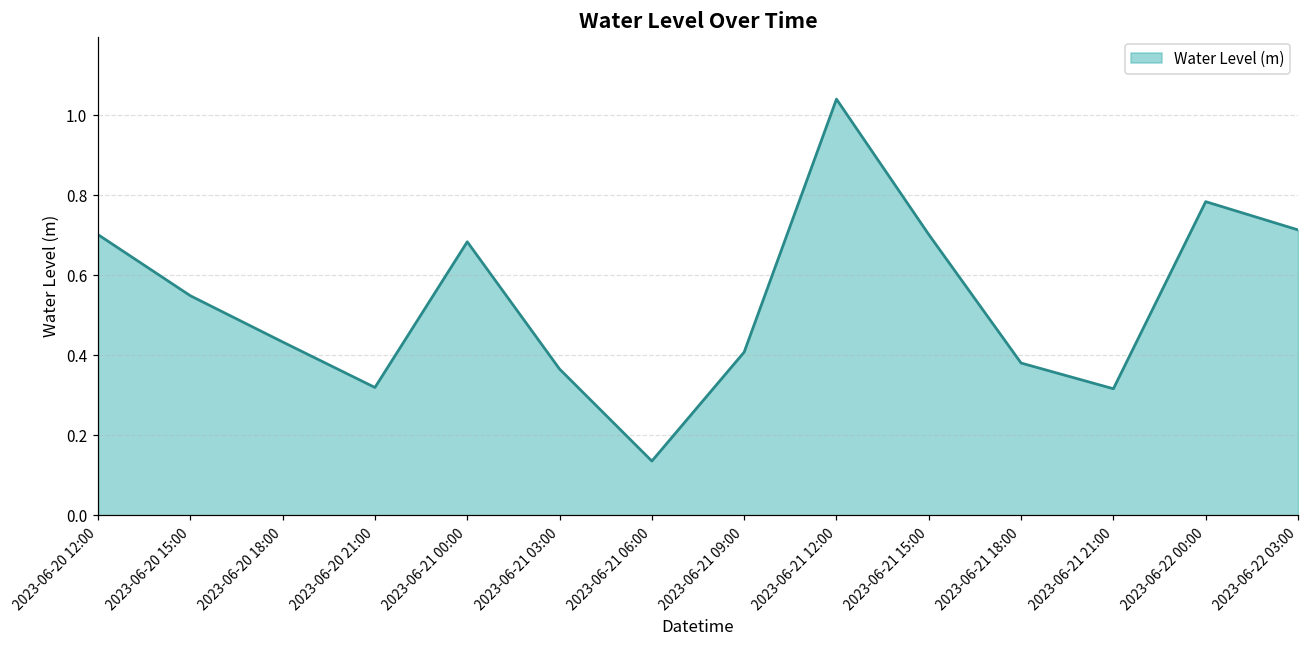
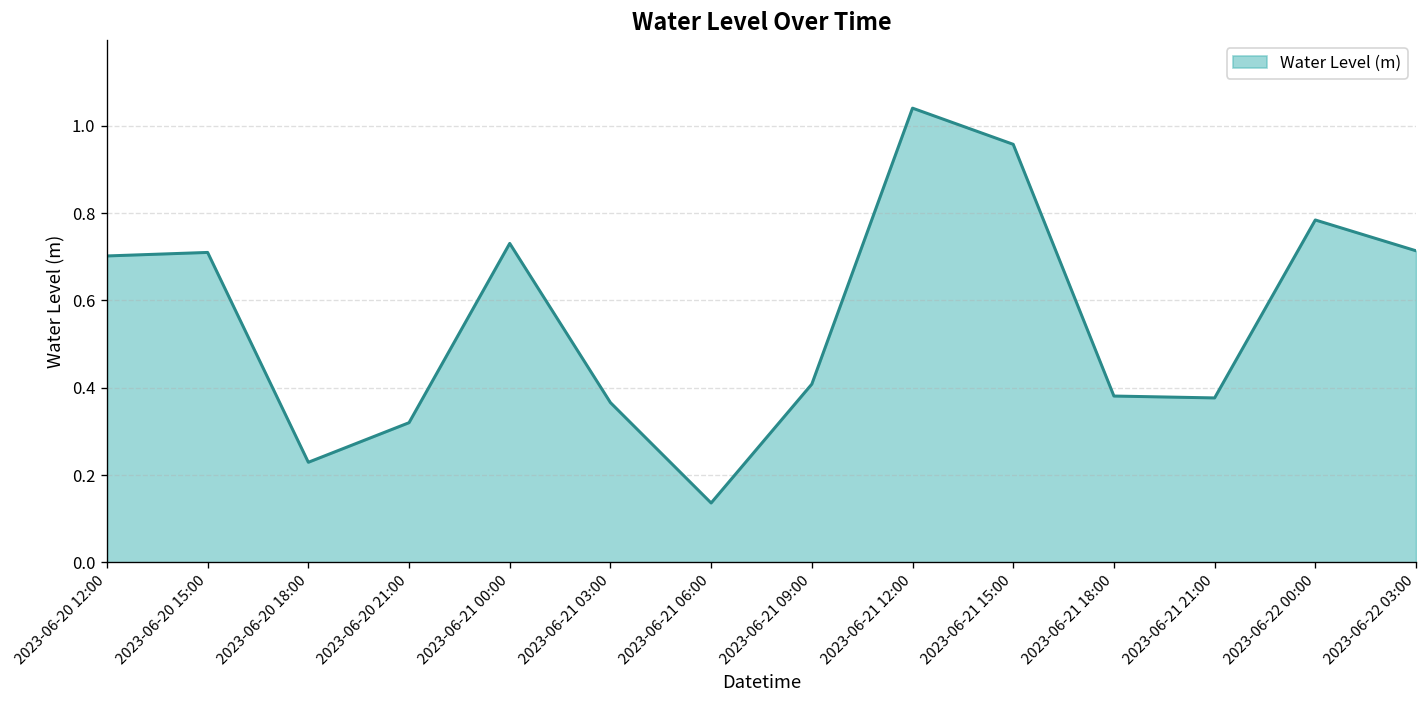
  {
    "2023-06-20 12:00": 0.70,
-   "2023-06-20 15:00": 0.55,
-   "2023-06-20 18:00": 0.43,
+   "2023-06-20 15:00": 0.71,
+   "2023-06-20 18:00": 0.23,
    "2023-06-20 21:00": 0.32,
-   "2023-06-21 00:00": 0.68,
+   "2023-06-21 00:00": 0.73,
    "2023-06-21 03:00": 0.37,
    "2023-06-21 06:00": 0.14,
    "2023-06-21 09:00": 0.41,
    "2023-06-21 12:00": 1.04,
-   "2023-06-21 15:00": 0.70,
+   "2023-06-21 15:00": 0.96,
    "2023-06-21 18:00": 0.38,
-   "2023-06-21 21:00": 0.32,
+   "2023-06-21 21:00": 0.38,
    "2023-06-22 00:00": 0.78,
    "2023-06-22 03:00": 0.71
  }
